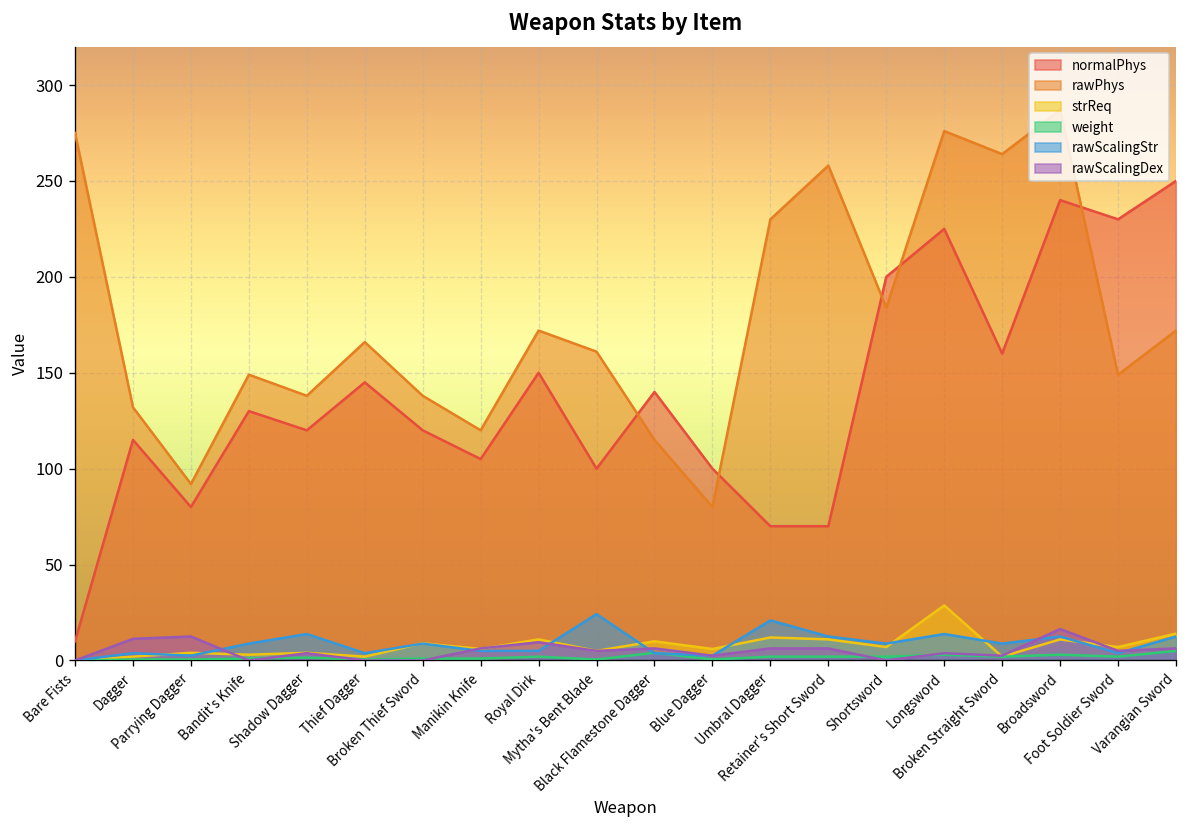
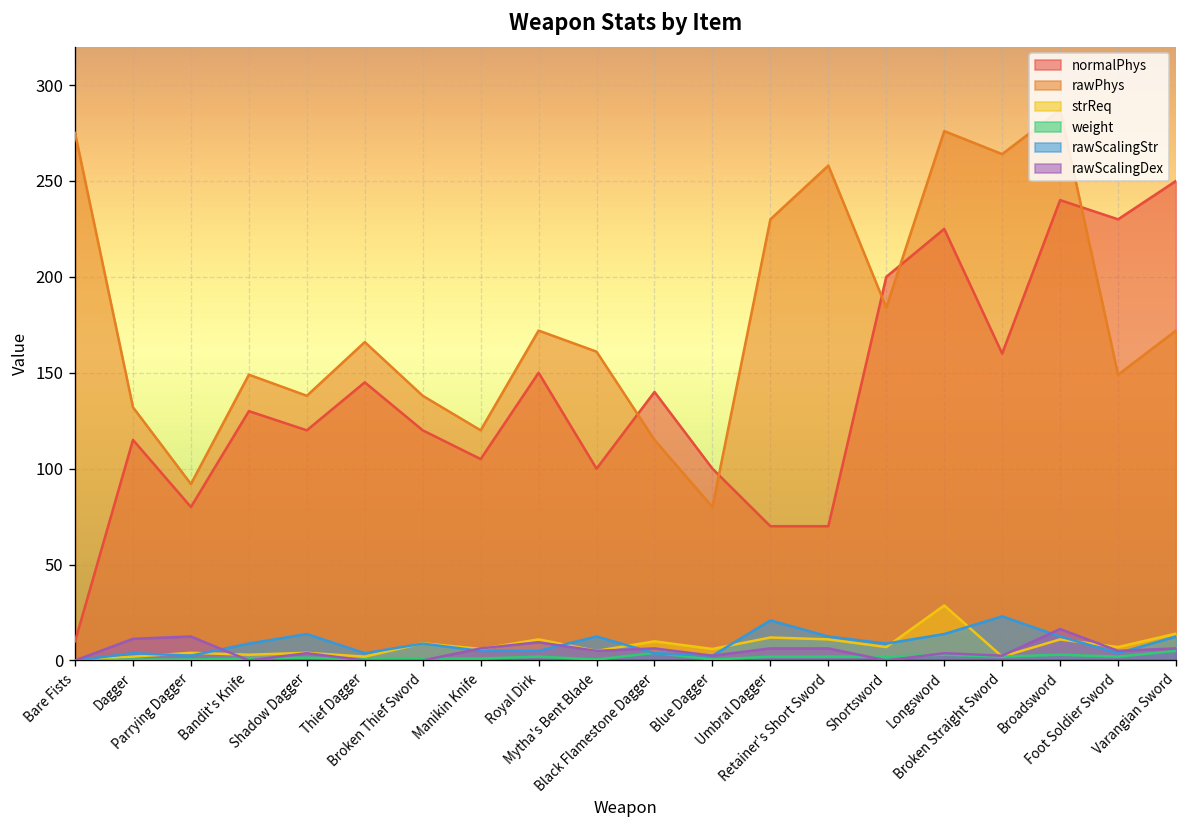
  {
    "strReq": {
      "Bandit's Knife": 3,
      "Black Flamestone Dagger": 10,
      "Blue Dagger": 6,
      "Umbral Dagger": 12,
      "Shortsword": 7,
      "Longsword": 29,
      "Foot Soldier Sword": 7
    },
    "weight": {
      "Parrying Dagger": 1,
      "Shadow Dagger": 2,
      "Manikin Knife": 1,
      "Royal Dirk": 2,
      "Mytha's Bent Blade": 1,
      "Blue Dagger": 1,
      "Umbral Dagger": 2,
      "Retainer's Short Sword": 2,
      "Shortsword": 2,
      "Broadsword": 3,
      "Foot Soldier Sword": 2
    },
    "rawScalingStr": {
      "Dagger": 4,
      "Bandit's Knife": 9,
      "Shadow Dagger": 14,
      "Thief Dagger": 4,
      "Royal Dirk": 5,
-     "Mytha's Bent Blade": 24,
+     "Mytha's Bent Blade": 13,
      "Umbral Dagger": 21,
      "Shortsword": 9,
      "Longsword": 14,
-     "Broken Straight Sword": 9
+     "Broken Straight Sword": 23
    },
    "rawScalingDex": {
      "Dagger": 11,
      "Parrying Dagger": 13,
      "Black Flamestone Dagger": 6,
      "Umbral Dagger": 6,
      "Retainer's Short Sword": 6,
      "Shortsword": 0,
      "Broadsword": 16
    }
  }
